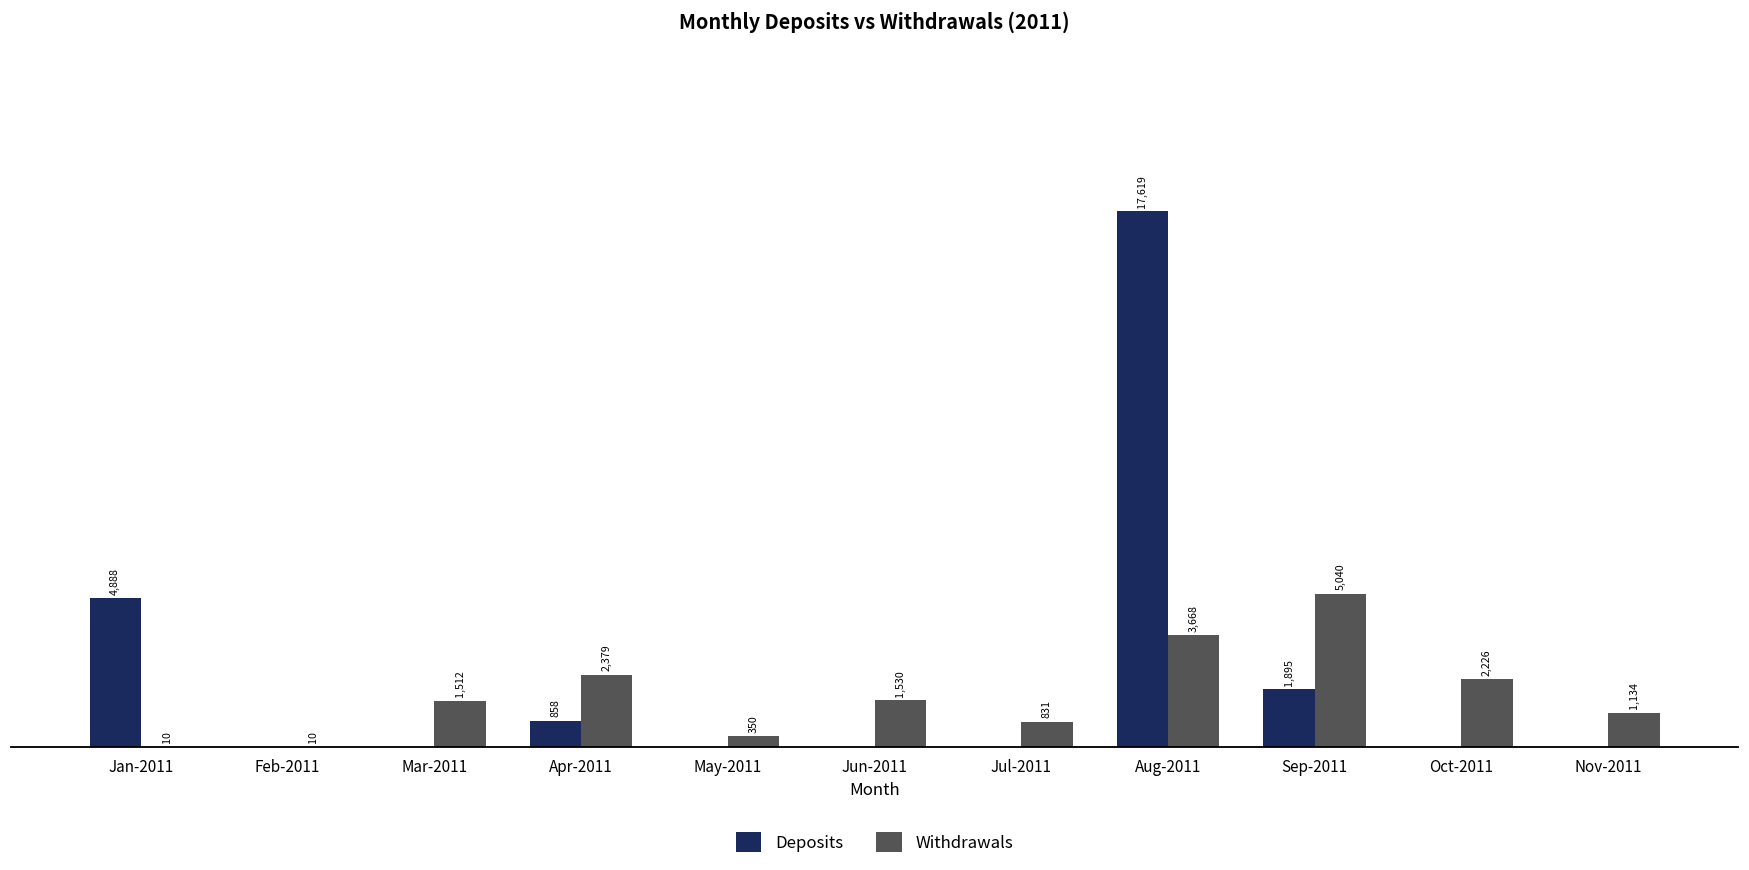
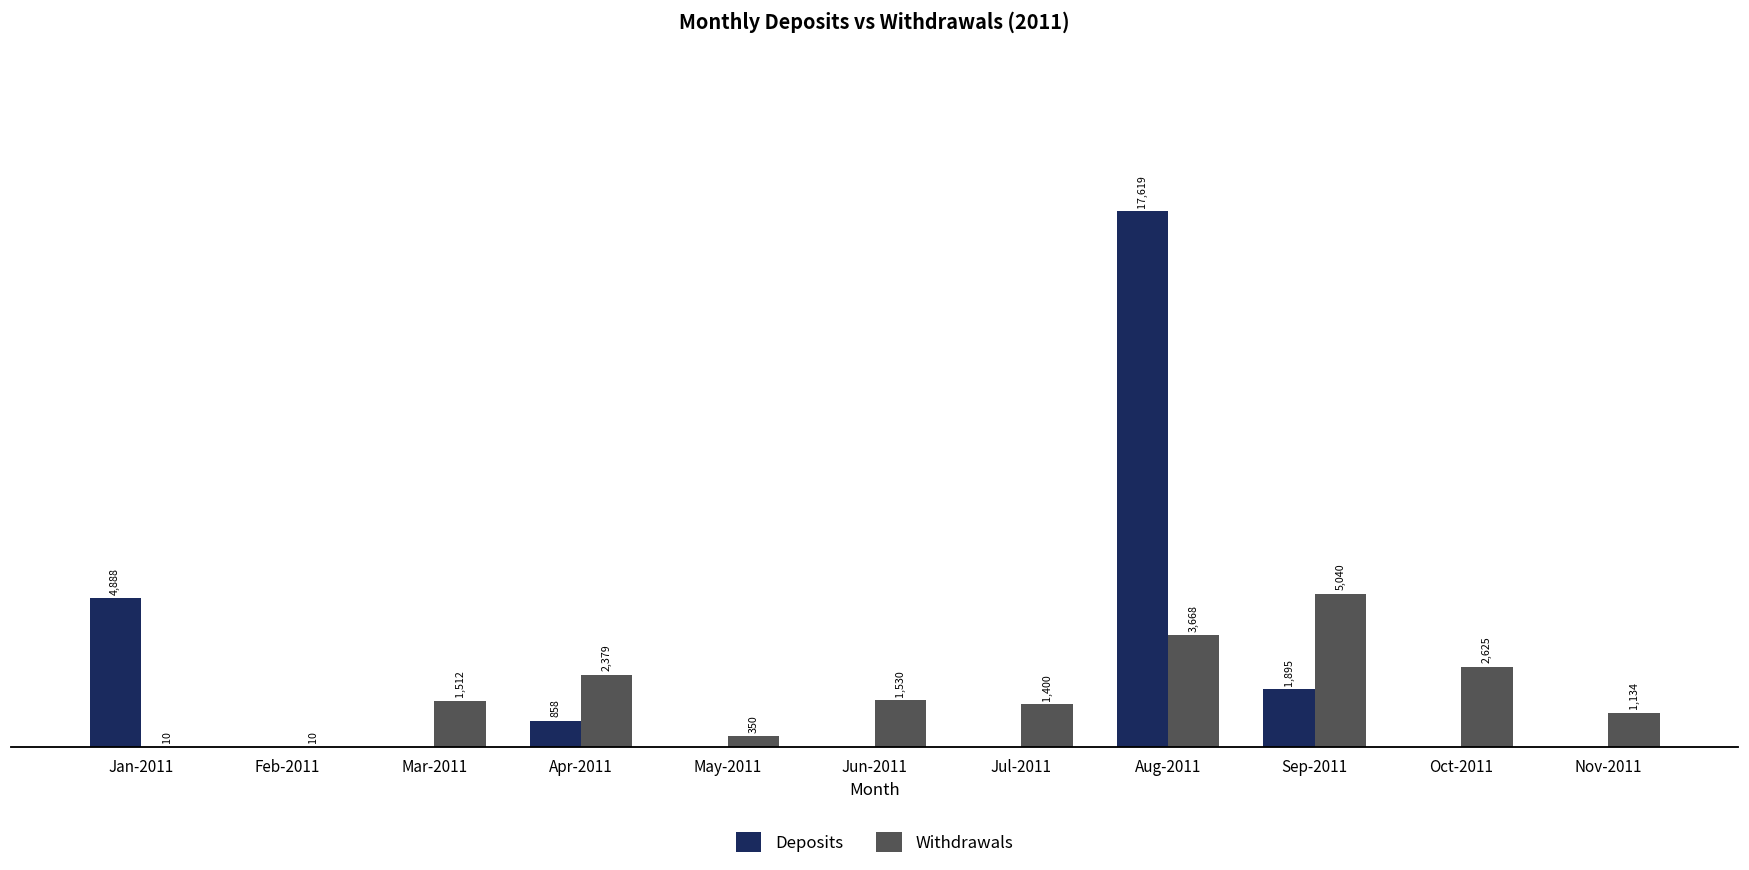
  {
    "Deposits": {
      "Jan-2011": "4,888",
      "Apr-2011": "858",
      "Aug-2011": "17,619",
      "Sep-2011": "1,895"
    },
    "Withdrawals": {
      "Jan-2011": "10",
      "Feb-2011": "10",
      "Mar-2011": "1,512",
      "Apr-2011": "2,379",
      "May-2011": "350",
      "Jun-2011": "1,530",
-     "Jul-2011": "831",
+     "Jul-2011": "1,400",
      "Aug-2011": "3,668",
      "Sep-2011": "5,040",
-     "Oct-2011": "2,226",
+     "Oct-2011": "2,625",
      "Nov-2011": "1,134"
    }
  }
